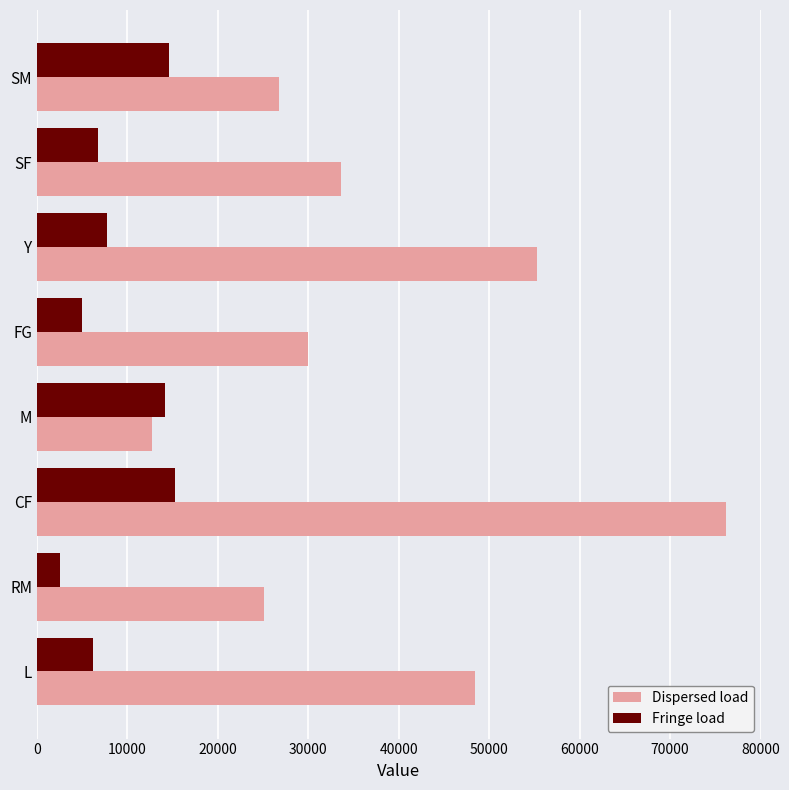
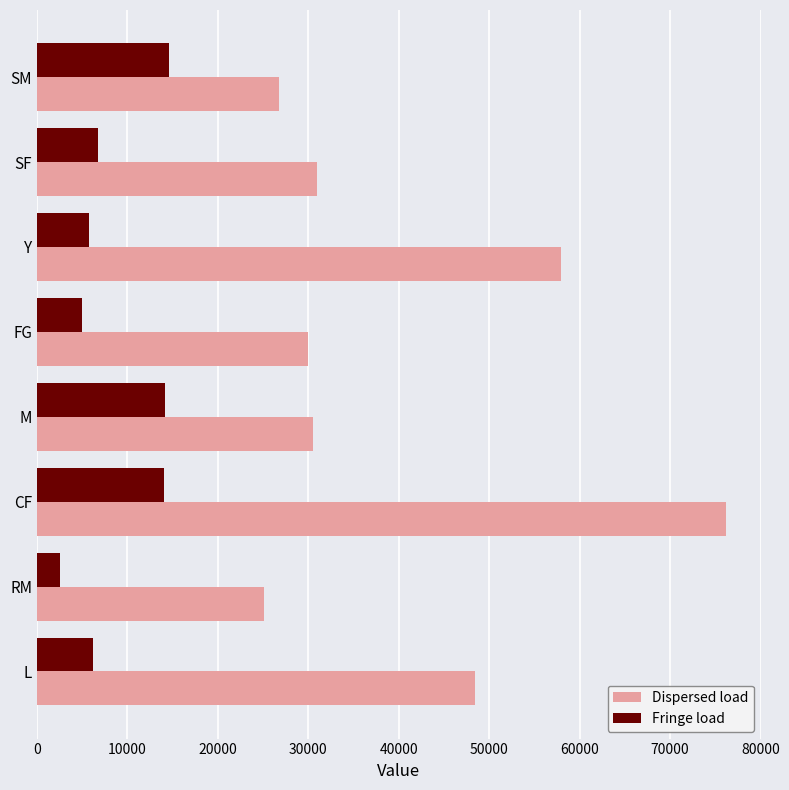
  {
    "Dispersed load": {
      "SM": 27000,
-     "SF": 34000,
-     "Y": 55000,
+     "SF": 31000,
+     "Y": 58000,
      "FG": 30000,
-     "M": 13000,
+     "M": 31000,
      "CF": 76000,
      "RM": 25000,
      "L": 48000
    },
    "Fringe load": {
      "SM": 15000,
      "SF": 7000,
-     "Y": 8000,
+     "Y": 6000,
      "FG": 5000,
      "M": 14000,
-     "CF": 15000,
+     "CF": 14000,
      "RM": 3000,
      "L": 6000
    }
  }
